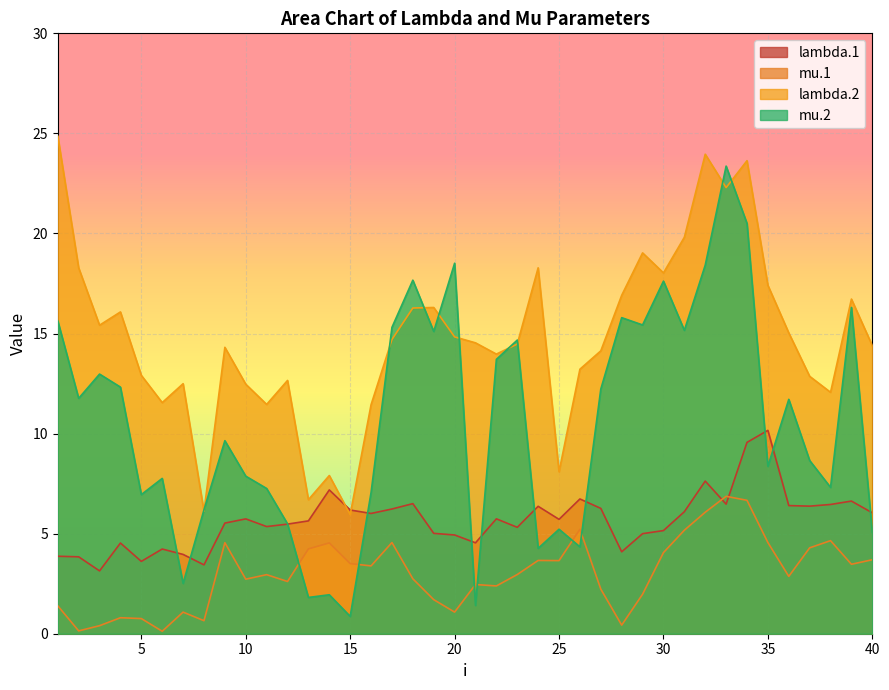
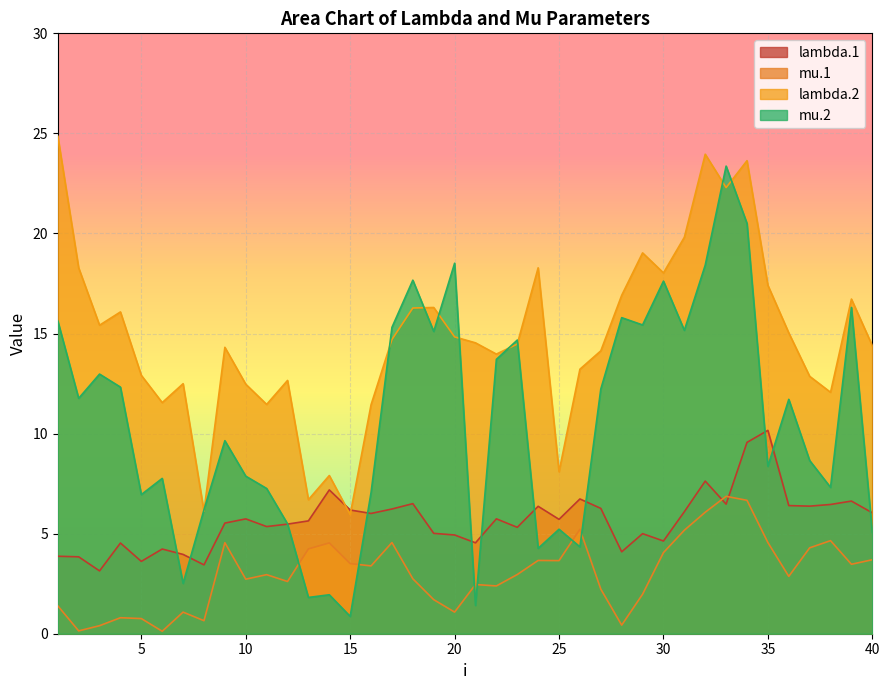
  {
    "lambda.1": {
      "5": 3.6,
      "10": 5.7,
      "15": 6.2,
      "20": 4.9,
      "25": 5.7,
-     "30": 5.2,
+     "30": 4.6,
      "35": 10.2,
      "40": 6.0
    },
    "mu.2": {
      "5": 7.0,
      "10": 7.9,
      "15": 0.9,
      "20": 18.5,
      "25": 5.2,
      "30": 17.6,
      "35": 8.4,
      "40": 5.1
    }
  }
